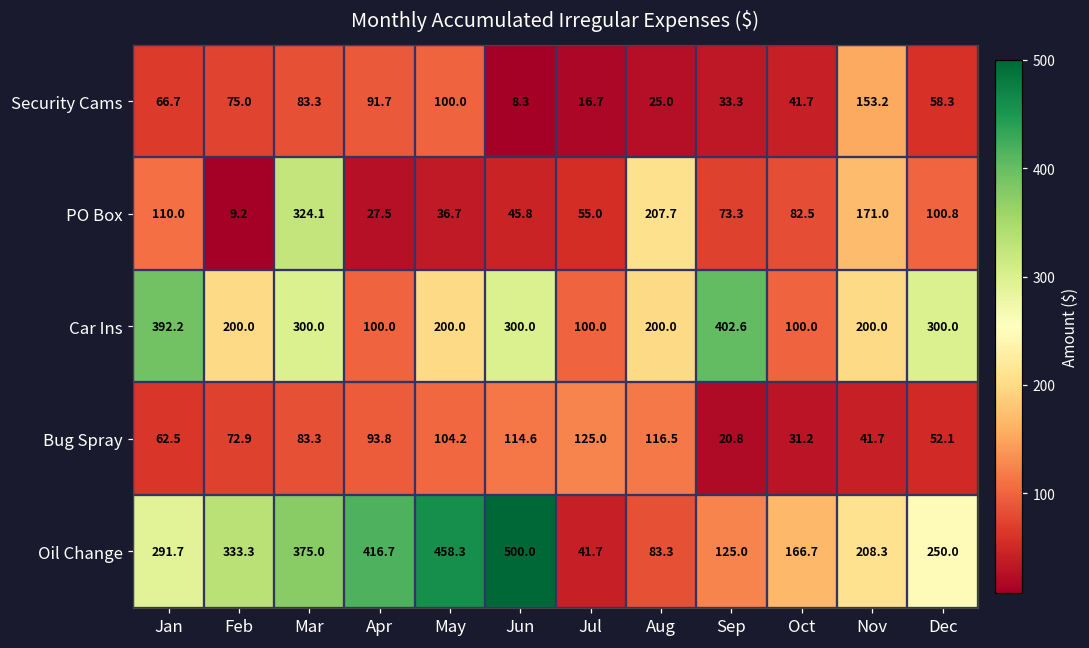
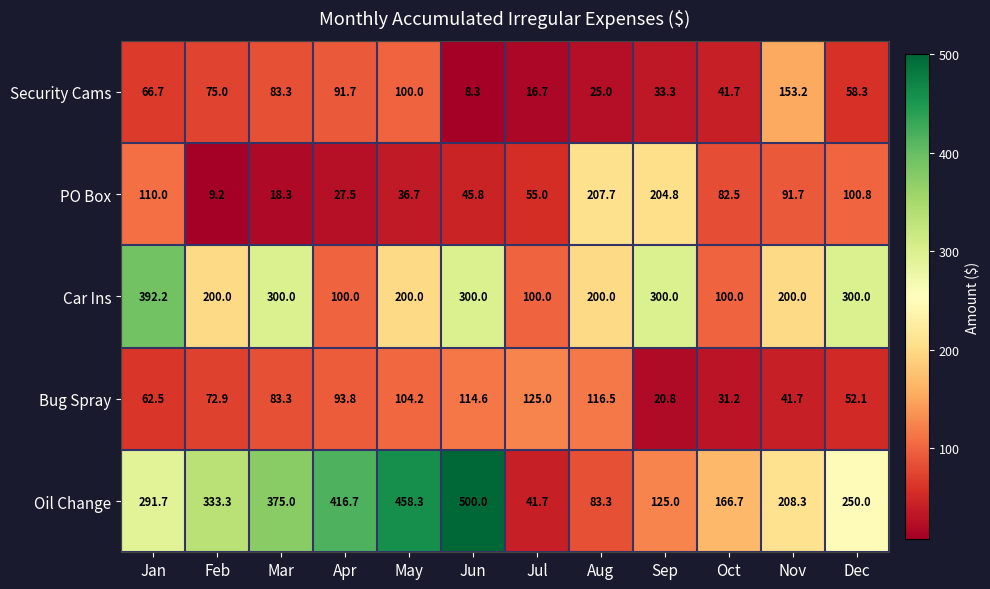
  {
    "Security Cams": {
      "Jan": 66.7,
      "Feb": 75.0,
      "Mar": 83.3,
      "Apr": 91.7,
      "May": 100.0,
      "Jun": 8.3,
      "Jul": 16.7,
      "Aug": 25.0,
      "Sep": 33.3,
      "Oct": 41.7,
      "Nov": 153.2,
      "Dec": 58.3
    },
    "PO Box": {
      "Jan": 110.0,
      "Feb": 9.2,
-     "Mar": 324.1,
+     "Mar": 18.3,
      "Apr": 27.5,
      "May": 36.7,
      "Jun": 45.8,
      "Jul": 55.0,
      "Aug": 207.7,
-     "Sep": 73.3,
+     "Sep": 204.8,
      "Oct": 82.5,
-     "Nov": 171.0,
+     "Nov": 91.7,
      "Dec": 100.8
    },
    "Car Ins": {
      "Jan": 392.2,
      "Feb": 200.0,
      "Mar": 300.0,
      "Apr": 100.0,
      "May": 200.0,
      "Jun": 300.0,
      "Jul": 100.0,
      "Aug": 200.0,
-     "Sep": 402.6,
+     "Sep": 300.0,
      "Oct": 100.0,
      "Nov": 200.0,
      "Dec": 300.0
    },
    "Bug Spray": {
      "Jan": 62.5,
      "Feb": 72.9,
      "Mar": 83.3,
      "Apr": 93.8,
      "May": 104.2,
      "Jun": 114.6,
      "Jul": 125.0,
      "Aug": 116.5,
      "Sep": 20.8,
      "Oct": 31.2,
      "Nov": 41.7,
      "Dec": 52.1
    },
    "Oil Change": {
      "Jan": 291.7,
      "Feb": 333.3,
      "Mar": 375.0,
      "Apr": 416.7,
      "May": 458.3,
      "Jun": 500.0,
      "Jul": 41.7,
      "Aug": 83.3,
      "Sep": 125.0,
      "Oct": 166.7,
      "Nov": 208.3,
      "Dec": 250.0
    }
  }
